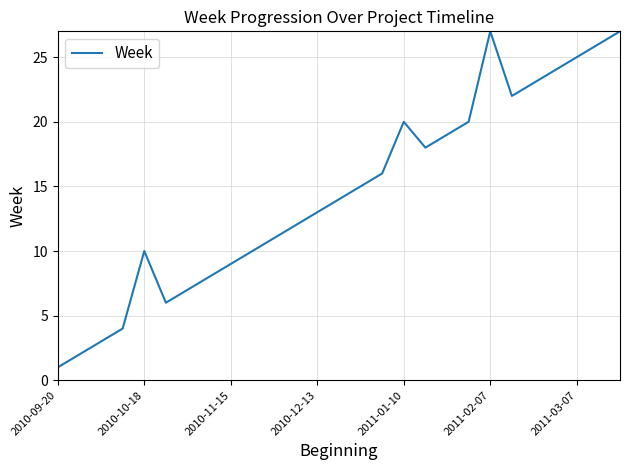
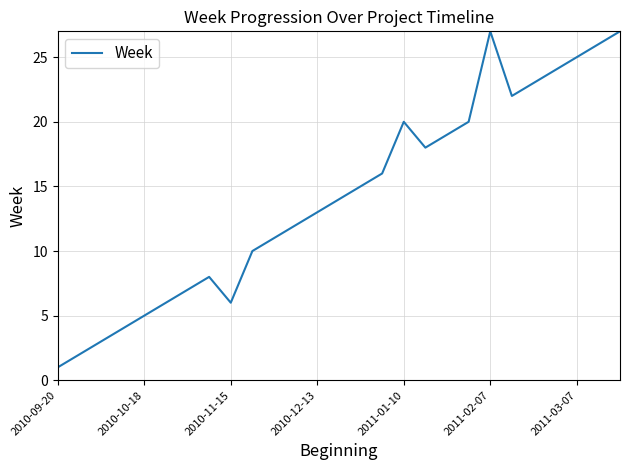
  {
    "2010-09-20": 1,
-   "2010-10-18": 10,
-   "2010-11-15": 9,
+   "2010-10-18": 5,
+   "2010-11-15": 6,
    "2010-12-13": 13,
    "2011-01-10": 20,
    "2011-02-07": 27,
    "2011-03-07": 25
  }
